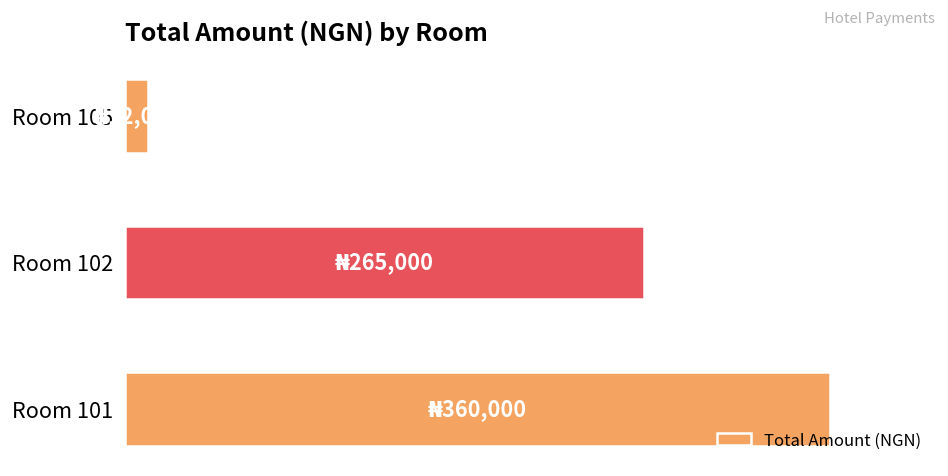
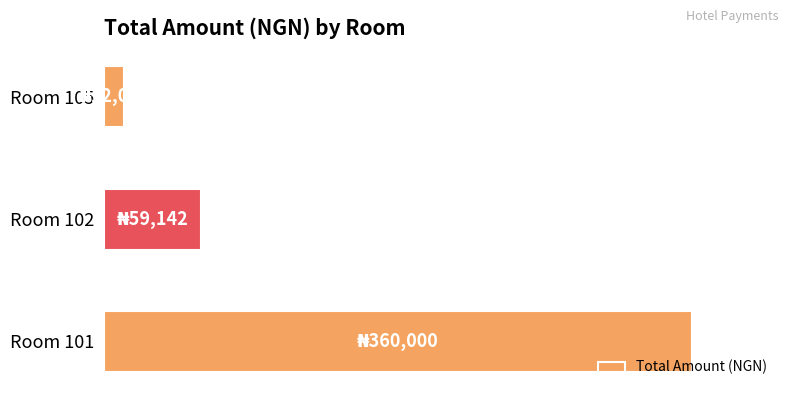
  {
-   "Room 102": "265,000",
+   "Room 102": "59,142",
    "Room 101": "360,000"
  }
